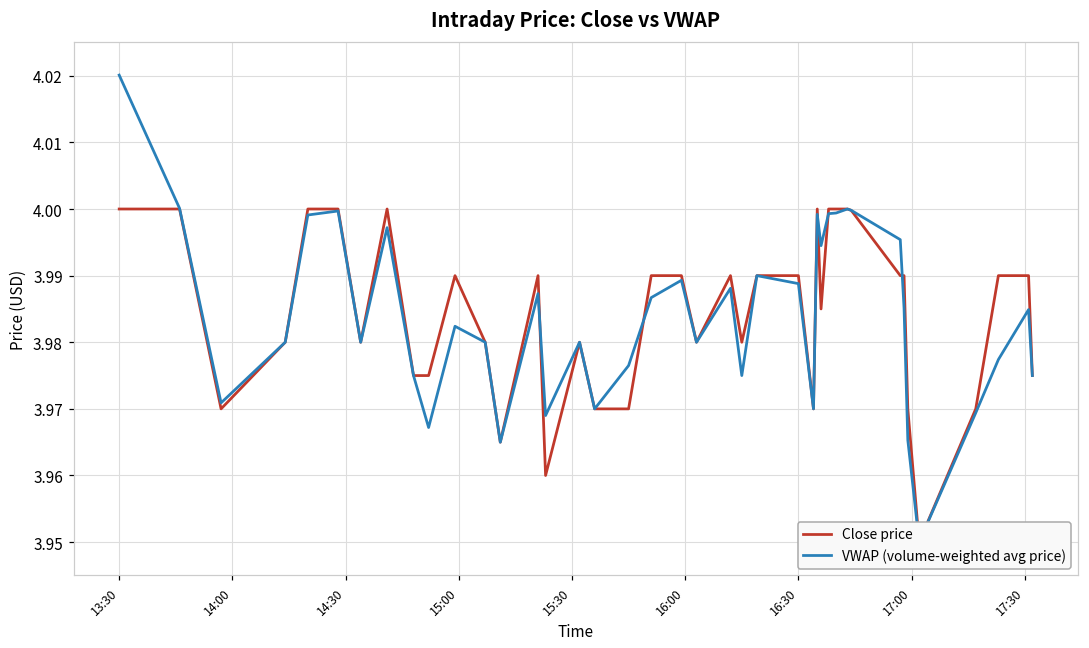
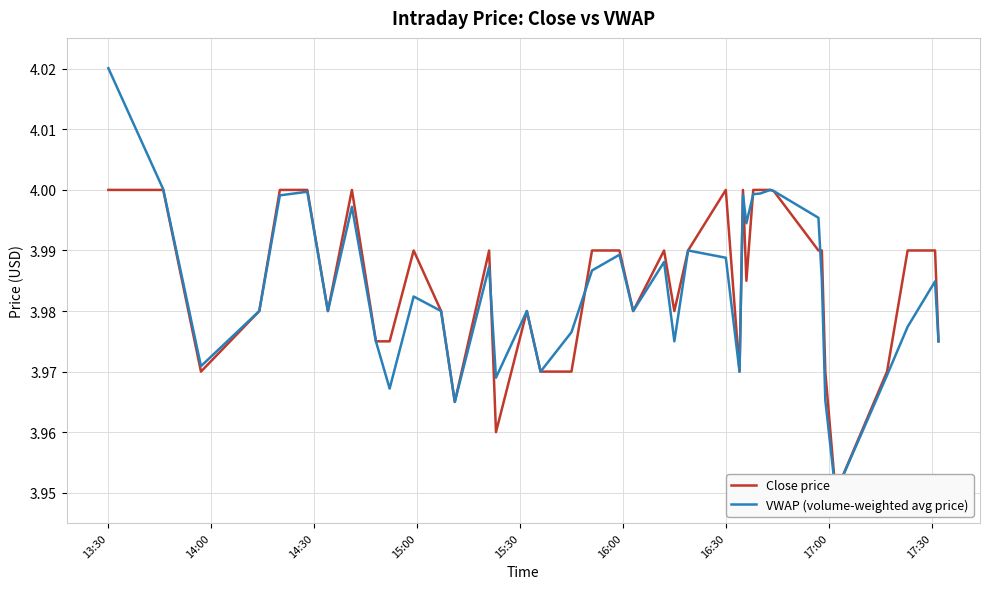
  {
    "Close price": {
      "13:30": 4.00,
-     "16:30": 3.99
+     "16:30": 4.00
    },
    "VWAP (volume-weighted avg price)": {
      "13:30": 4.02,
      "16:30": 3.989
    }
  }
